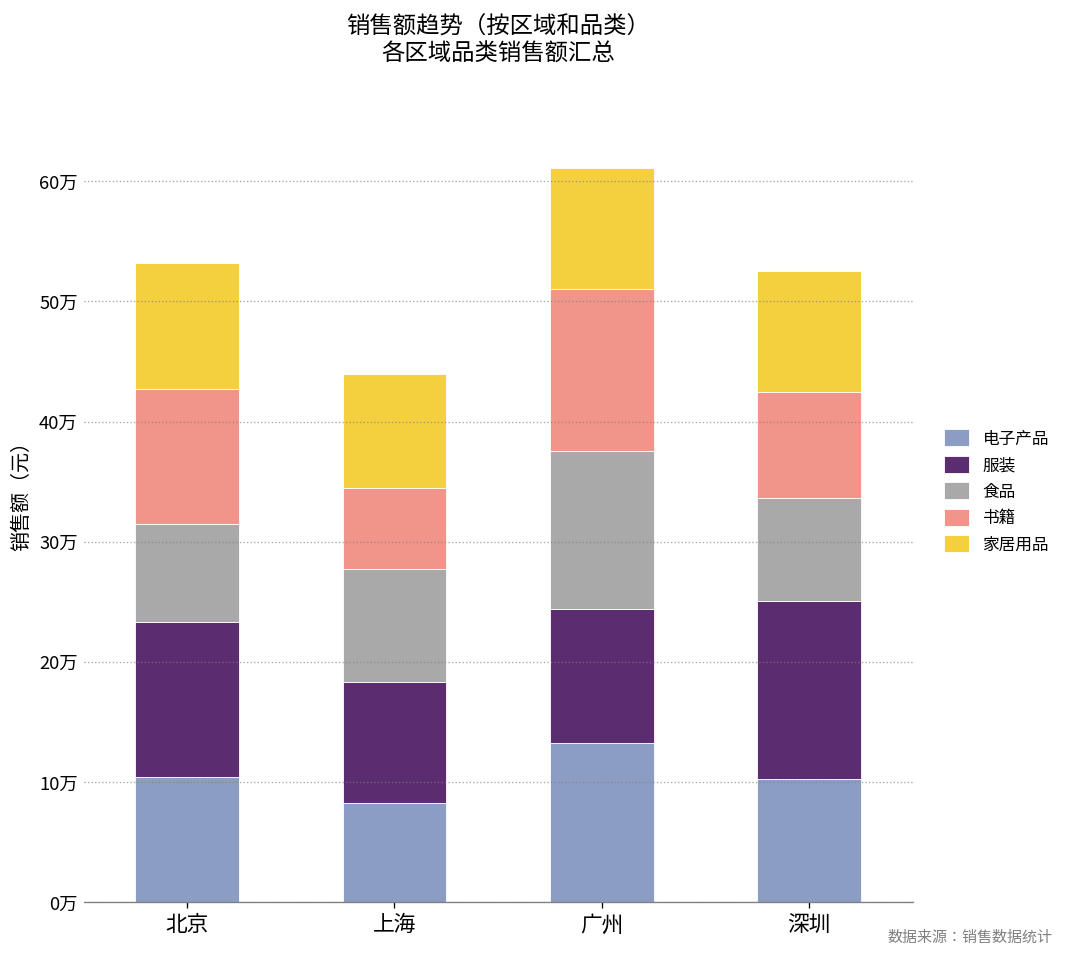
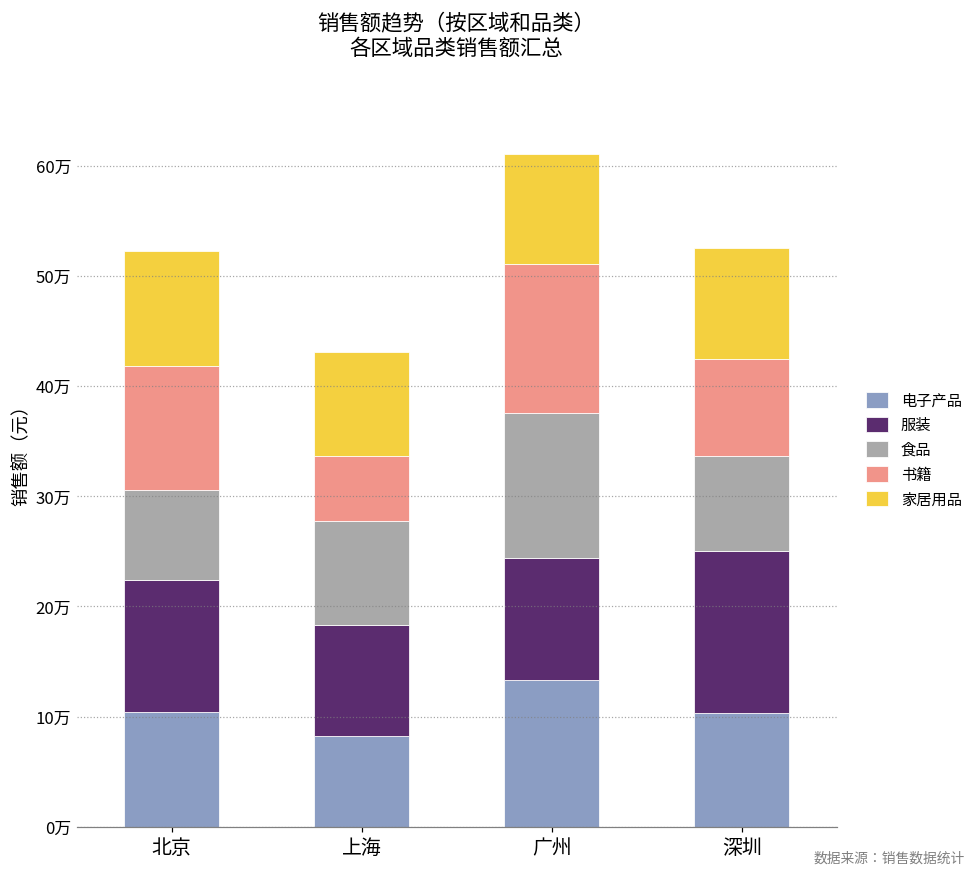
  {
    "服装": {
-     "北京": "12.9万",
+     "北京": "12.0万",
      "上海": "10.1万",
      "广州": "11.1万",
      "深圳": "14.8万"
    },
    "书籍": {
      "北京": "11.2万",
-     "上海": "6.7万",
+     "上海": "5.9万",
      "广州": "13.5万",
      "深圳": "8.8万"
    },
    "家居用品": {
      "北京": "10.5万",
      "上海": "9.5万",
      "广州": "10.0万",
      "深圳": "10.1万"
    }
  }
